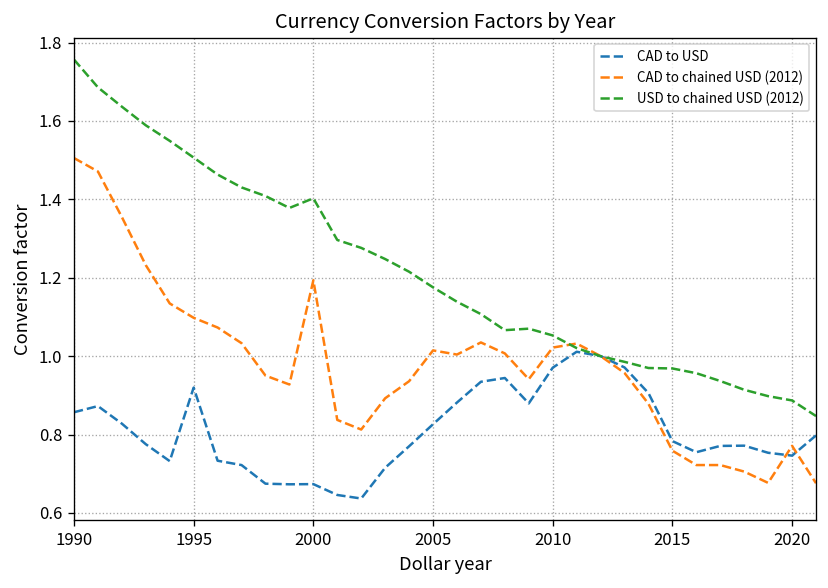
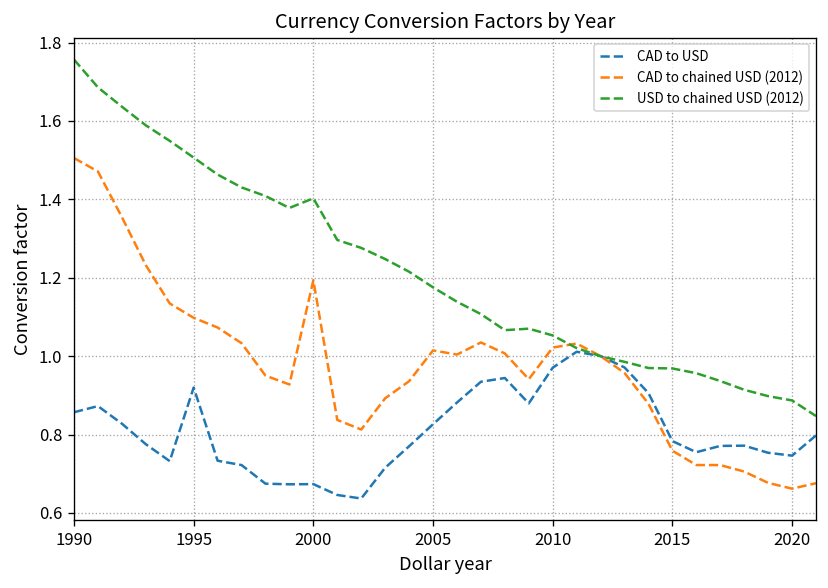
  {
    "CAD to USD": {
      "1990": 0.86,
      "1995": 0.92,
      "2000": 0.67,
      "2005": 0.83,
      "2010": 0.97,
      "2015": 0.78,
      "2020": 0.75
    },
    "CAD to chained USD (2012)": {
      "1990": 1.51,
      "1995": 1.10,
      "2000": 1.19,
      "2005": 1.01,
      "2010": 1.02,
      "2015": 0.76,
-     "2020": 0.77
+     "2020": 0.66
    },
    "USD to chained USD (2012)": {
      "1990": 1.76,
      "1995": 1.51,
      "2000": 1.40,
      "2005": 1.18,
      "2010": 1.05,
      "2015": 0.97,
      "2020": 0.89
    }
  }
